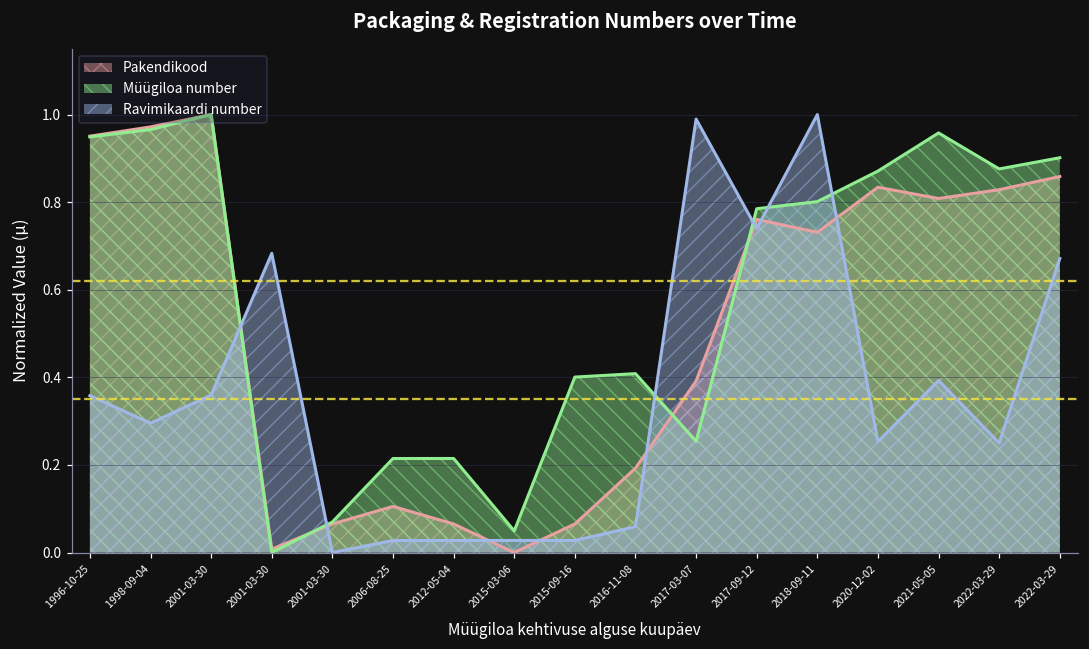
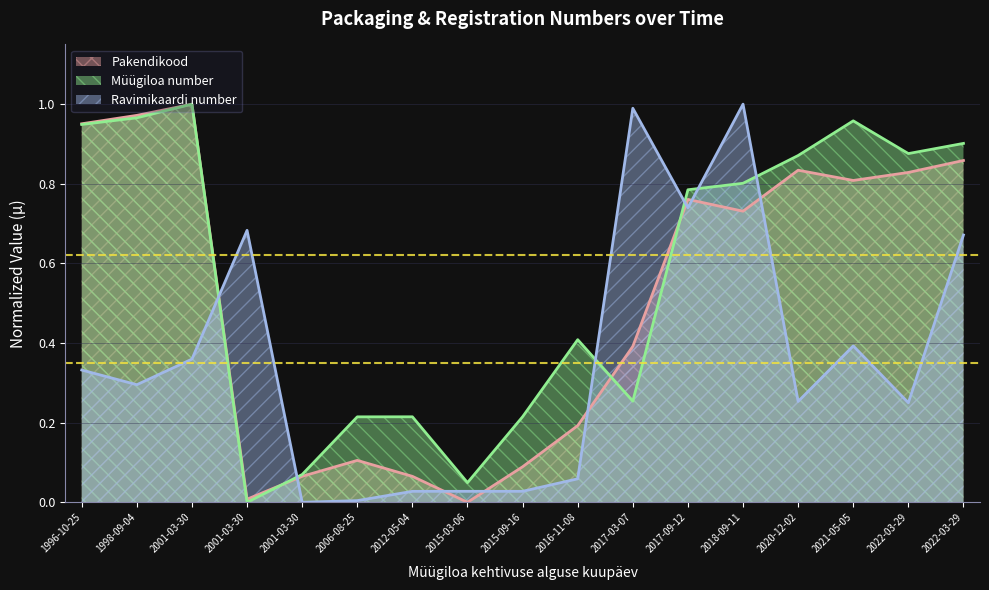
  {
    "Pakendikood": {
      "2006-08-25": 0.11,
      "2012-05-04": 0.07,
      "2015-03-06": 0.00,
-     "2015-09-16": 0.07,
+     "2015-09-16": 0.09,
      "2016-11-08": 0.19,
      "2017-03-07": 0.39,
      "2017-09-12": 0.76,
      "2018-09-11": 0.73,
      "2020-12-02": 0.83,
      "2021-05-05": 0.81
    },
    "Müügiloa number": {
      "2006-08-25": 0.21,
      "2012-05-04": 0.21,
      "2015-03-06": 0.05,
-     "2015-09-16": 0.40,
+     "2015-09-16": 0.21,
      "2016-11-08": 0.41,
      "2017-03-07": 0.25,
      "2017-09-12": 0.79,
      "2018-09-11": 0.80,
      "2020-12-02": 0.87,
      "2021-05-05": 0.96
    },
    "Ravimikaardi number": {
-     "1996-10-25": 0.36,
+     "1996-10-25": 0.33,
      "1998-09-04": 0.30,
-     "2006-08-25": 0.03,
+     "2006-08-25": 0.00,
      "2012-05-04": 0.03,
      "2015-03-06": 0.03,
      "2015-09-16": 0.03,
      "2016-11-08": 0.06,
      "2017-03-07": 0.99,
      "2017-09-12": 0.74,
      "2018-09-11": 1.00,
      "2020-12-02": 0.25,
      "2021-05-05": 0.39
    }
  }
